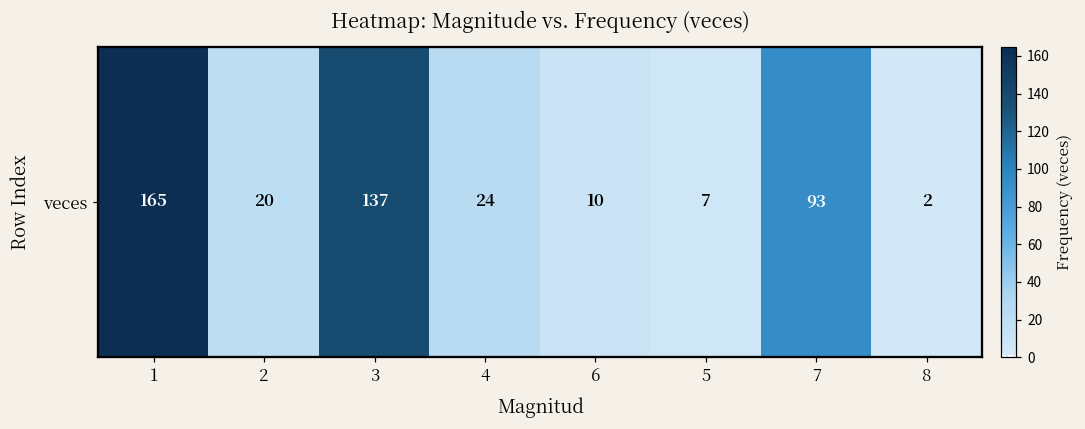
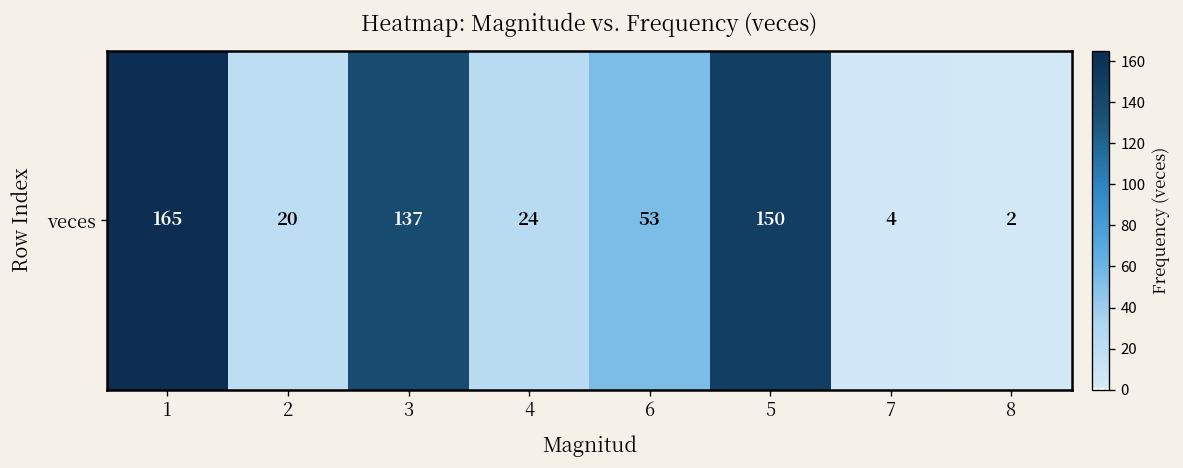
  {
    "veces": {
      "1": 165,
      "2": 20,
      "3": 137,
      "4": 24,
-     "6": 10,
-     "5": 7,
-     "7": 93,
+     "6": 53,
+     "5": 150,
+     "7": 4,
      "8": 2
    }
  }
